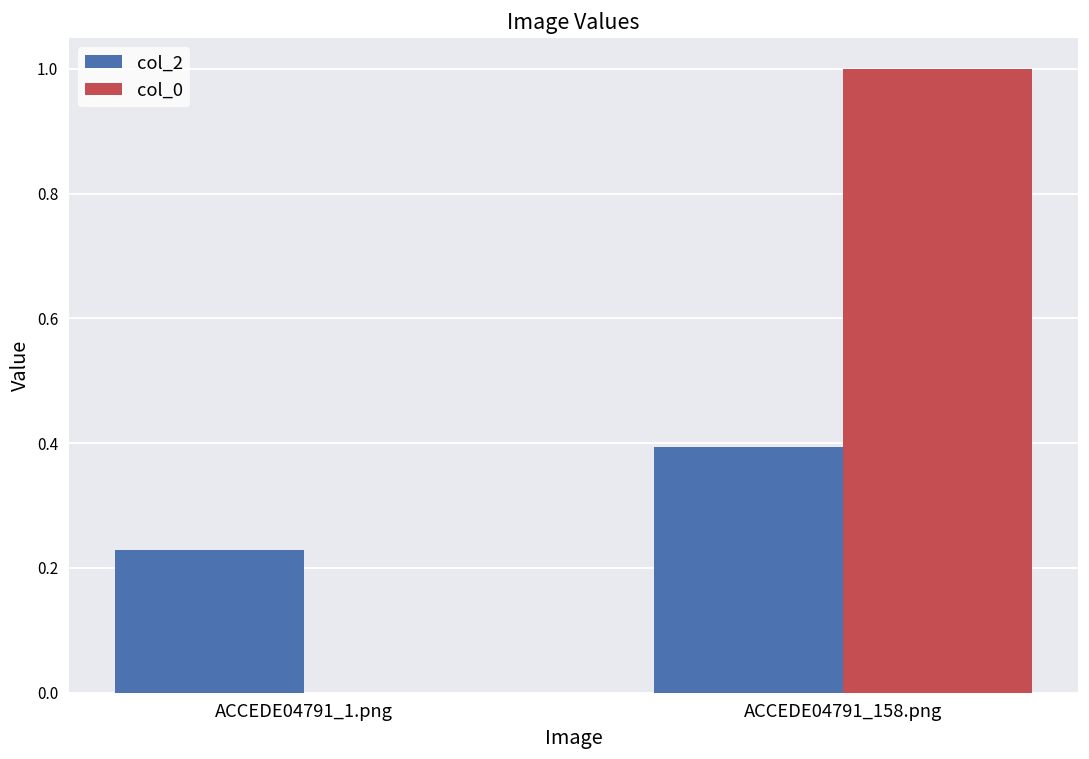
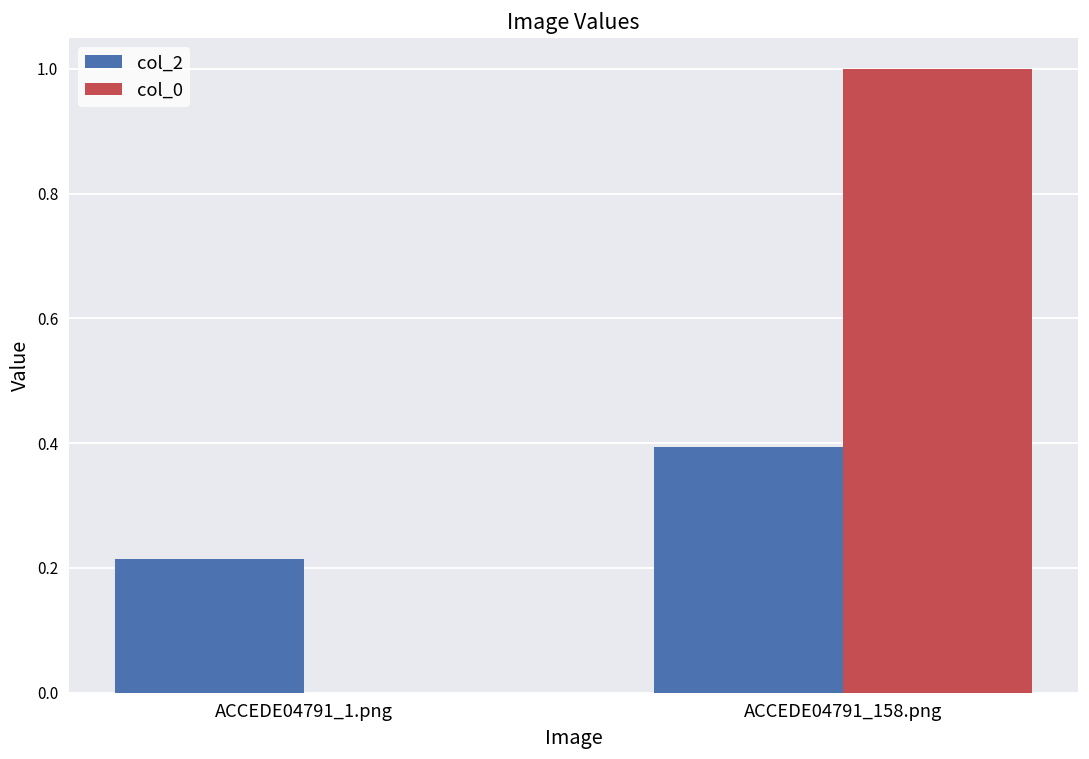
  {
    "col_2": {
-     "ACCEDE04791_1.png": 0.23,
+     "ACCEDE04791_1.png": 0.21,
      "ACCEDE04791_158.png": 0.39
    },
    "col_0": {
      "ACCEDE04791_1.png": 0.00,
      "ACCEDE04791_158.png": 1.00
    }
  }
